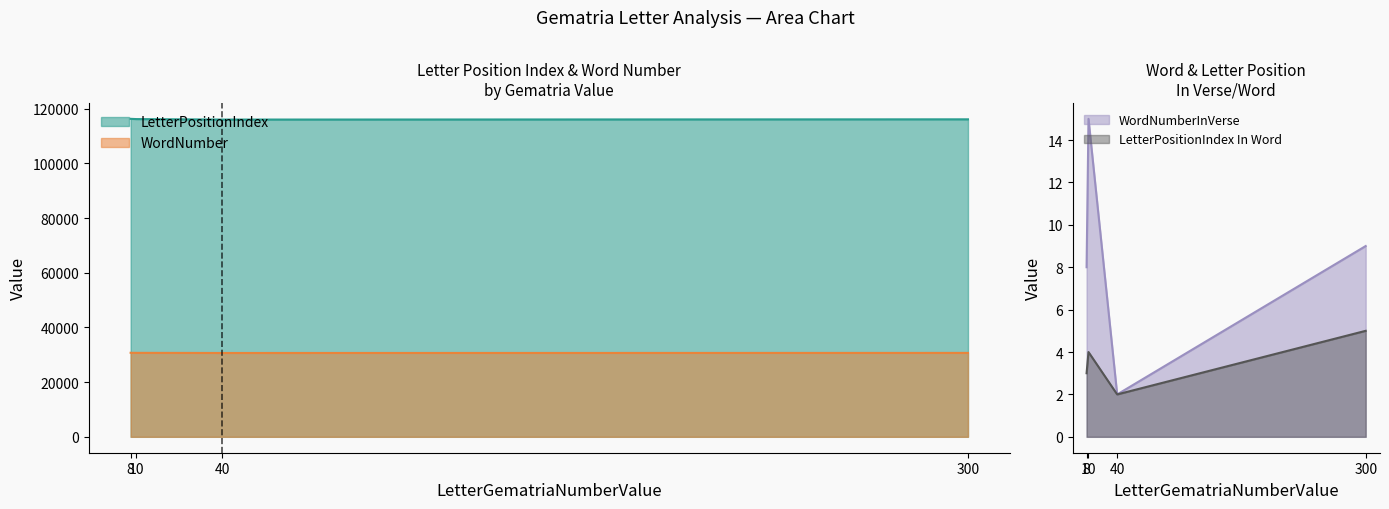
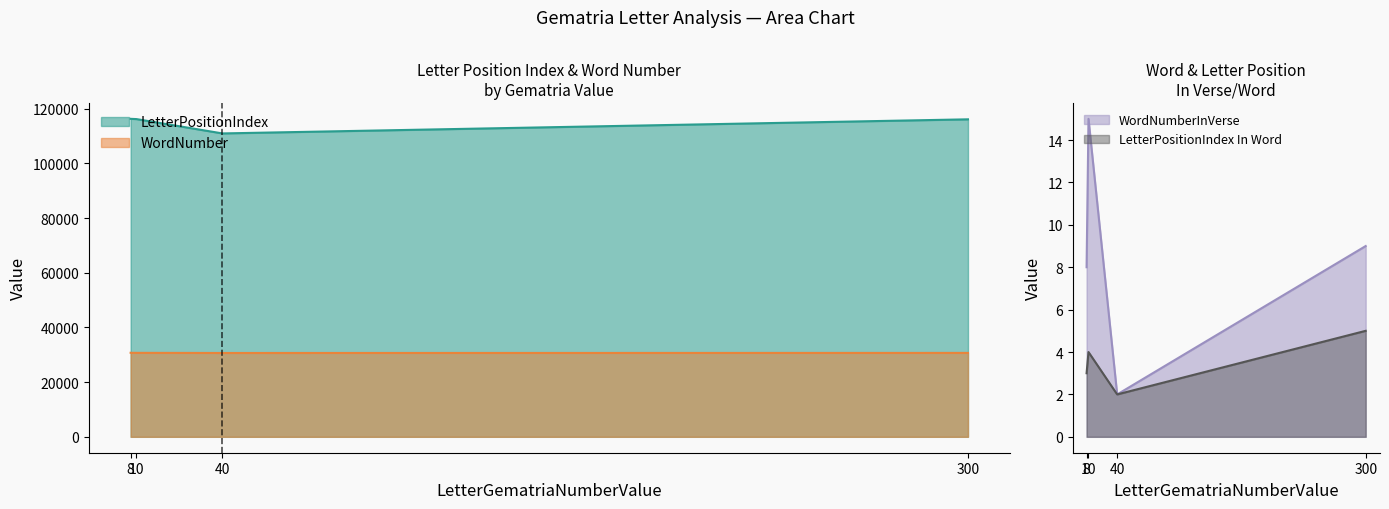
  {
    "Letter Position Index & Word Number by Gematria Value": {
      "LetterPositionIndex": {
-       "40": 116000,
+       "40": 111000,
        "300": 116000
      },
      "WordNumber": {
        "40": 31000,
        "300": 31000
      }
    },
    "Word & Letter Position In Verse/Word": {
      "WordNumberInVerse": {
        "300": 9.0
      },
      "LetterPositionIndex In Word": {
        "300": 5.0
      }
    }
  }
